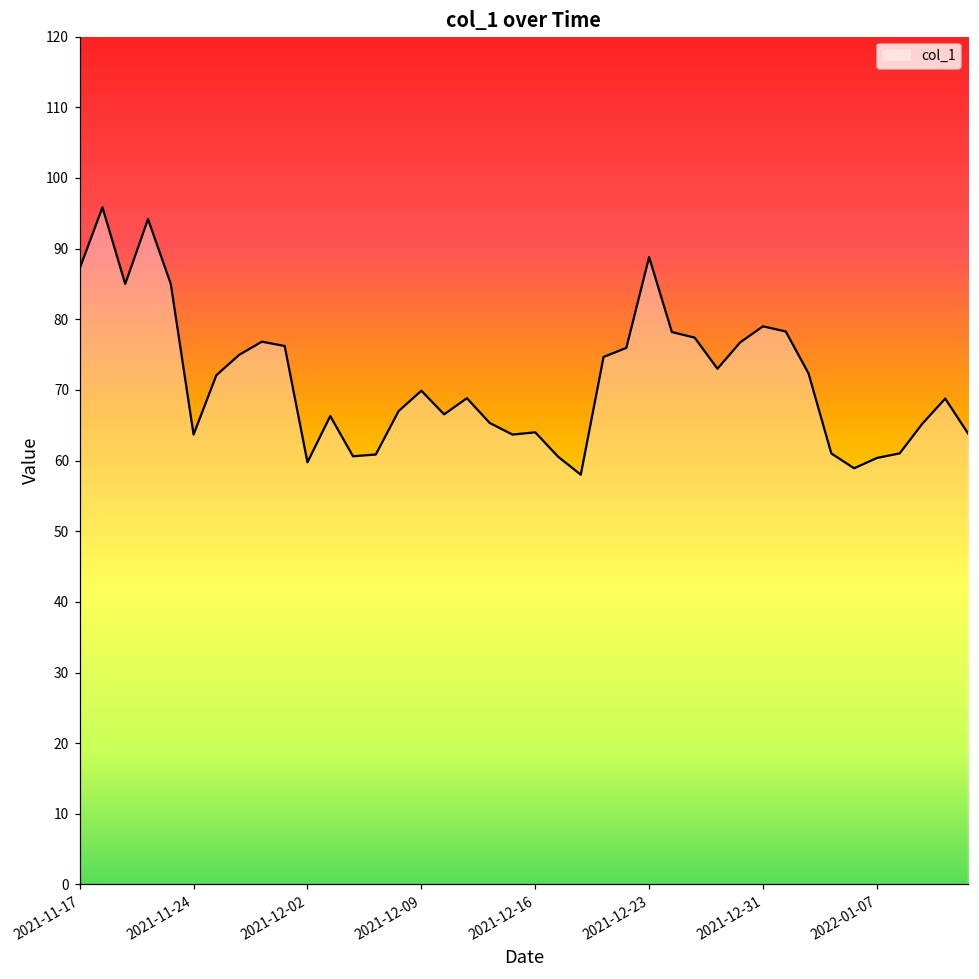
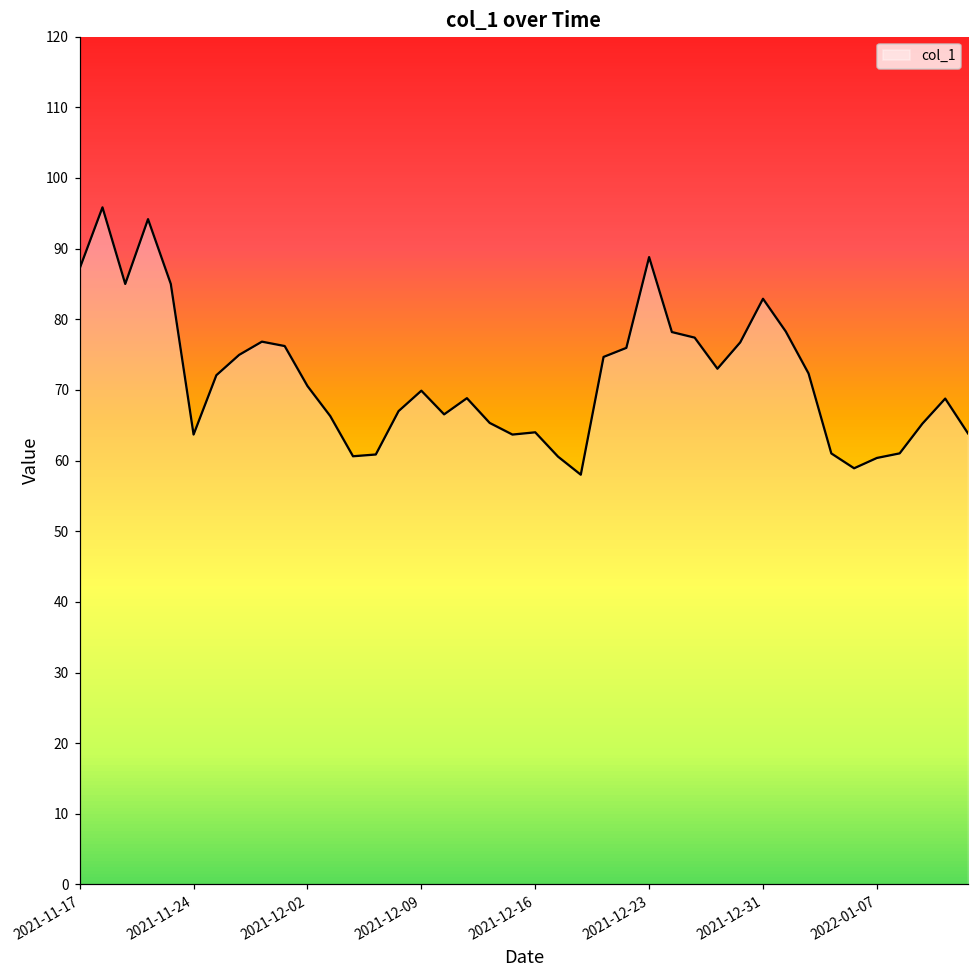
  {
    "2021-11-17": 87,
    "2021-11-24": 64,
-   "2021-12-02": 60,
+   "2021-12-02": 71,
    "2021-12-09": 70,
    "2021-12-16": 64,
    "2021-12-23": 89,
-   "2021-12-31": 79,
+   "2021-12-31": 83,
    "2022-01-07": 60
  }
